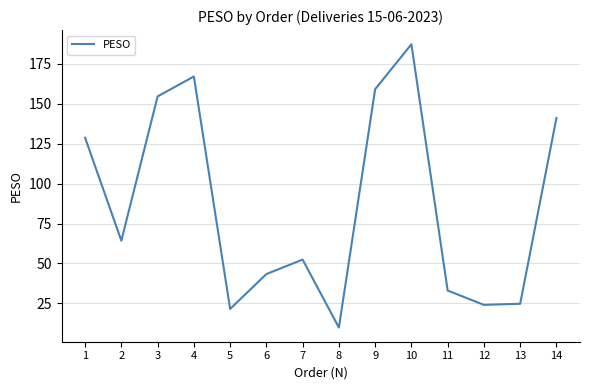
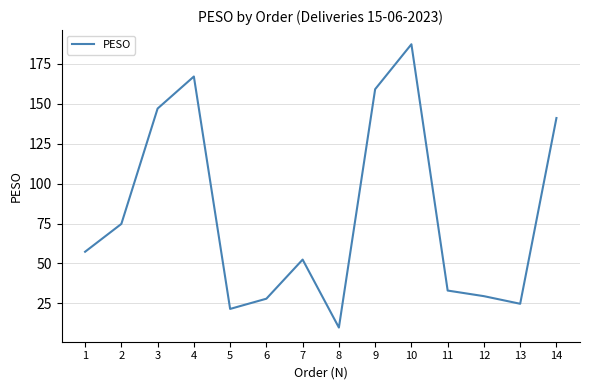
  {
-   "1": 129,
-   "2": 64,
-   "3": 155,
+   "1": 57,
+   "2": 75,
+   "3": 147,
    "4": 167,
    "5": 22,
-   "6": 43,
+   "6": 28,
    "7": 52,
    "8": 10,
    "9": 159,
    "10": 187,
    "11": 33,
-   "12": 24,
+   "12": 30,
    "13": 25,
    "14": 141
  }
